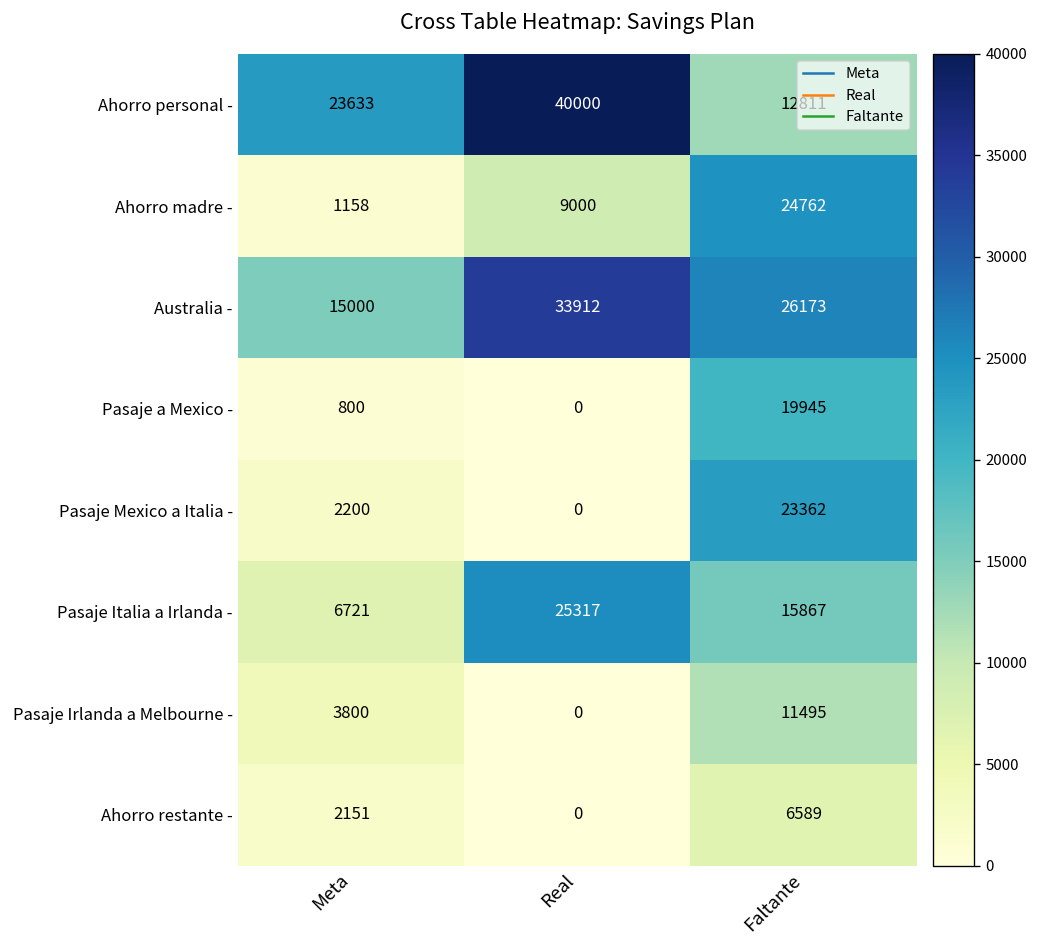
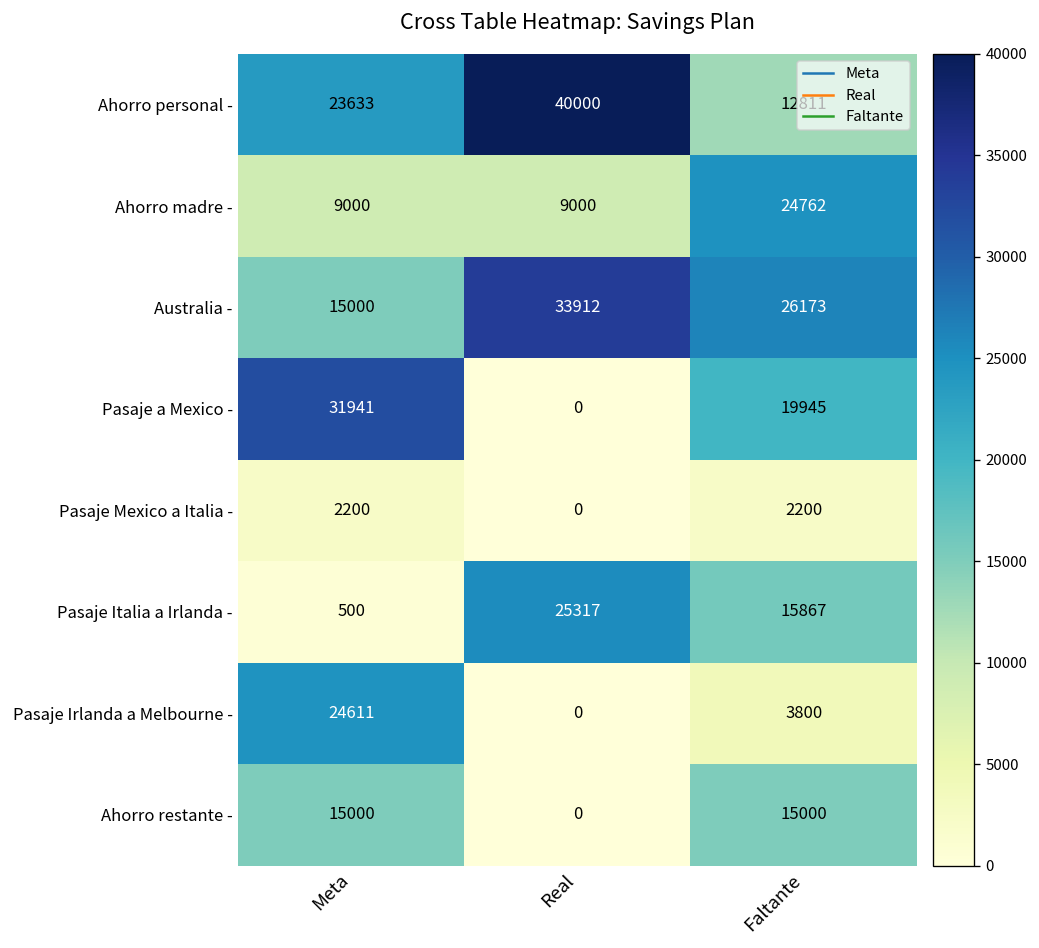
  {
    "Ahorro personal -": {
      "Meta": 23633,
      "Real": 40000
    },
    "Ahorro madre -": {
-     "Meta": 1158,
+     "Meta": 9000,
      "Real": 9000,
      "Faltante": 24762
    },
    "Australia -": {
      "Meta": 15000,
      "Real": 33912,
      "Faltante": 26173
    },
    "Pasaje a Mexico -": {
-     "Meta": 800,
+     "Meta": 31941,
      "Real": 0,
      "Faltante": 19945
    },
    "Pasaje Mexico a Italia -": {
      "Meta": 2200,
      "Real": 0,
-     "Faltante": 23362
+     "Faltante": 2200
    },
    "Pasaje Italia a Irlanda -": {
-     "Meta": 6721,
+     "Meta": 500,
      "Real": 25317,
      "Faltante": 15867
    },
    "Pasaje Irlanda a Melbourne -": {
-     "Meta": 3800,
+     "Meta": 24611,
      "Real": 0,
-     "Faltante": 11495
+     "Faltante": 3800
    },
    "Ahorro restante -": {
-     "Meta": 2151,
+     "Meta": 15000,
      "Real": 0,
-     "Faltante": 6589
+     "Faltante": 15000
    }
  }
